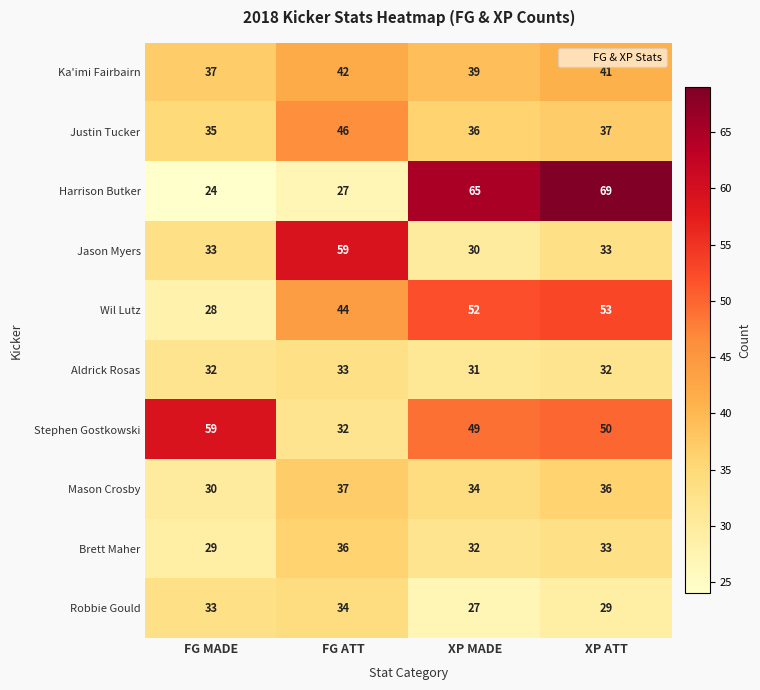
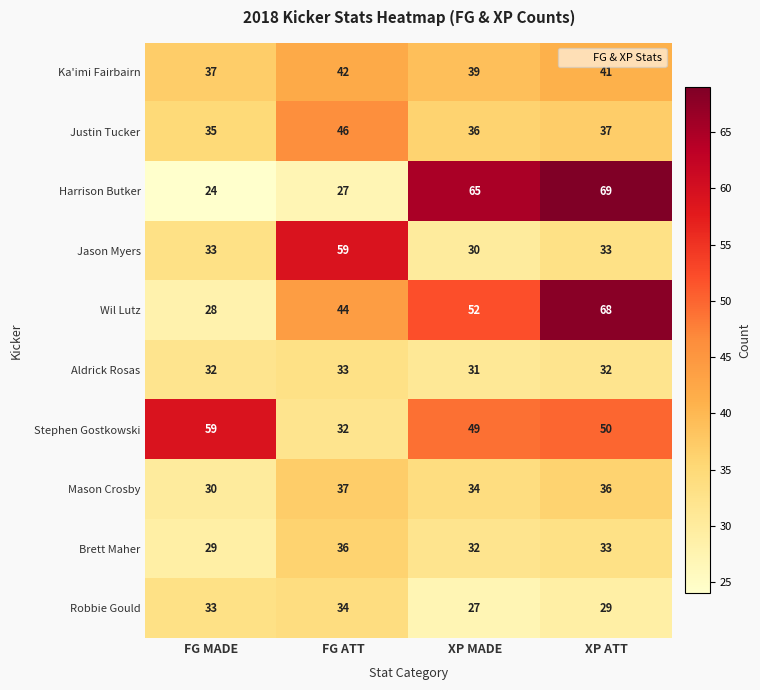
  {
    "Ka'imi Fairbairn": {
      "FG MADE": 37,
      "FG ATT": 42,
      "XP MADE": 39
    },
    "Justin Tucker": {
      "FG MADE": 35,
      "FG ATT": 46,
      "XP MADE": 36,
      "XP ATT": 37
    },
    "Harrison Butker": {
      "FG MADE": 24,
      "FG ATT": 27,
      "XP MADE": 65,
      "XP ATT": 69
    },
    "Jason Myers": {
      "FG MADE": 33,
      "FG ATT": 59,
      "XP MADE": 30,
      "XP ATT": 33
    },
    "Wil Lutz": {
      "FG MADE": 28,
      "FG ATT": 44,
      "XP MADE": 52,
-     "XP ATT": 53
+     "XP ATT": 68
    },
    "Aldrick Rosas": {
      "FG MADE": 32,
      "FG ATT": 33,
      "XP MADE": 31,
      "XP ATT": 32
    },
    "Stephen Gostkowski": {
      "FG MADE": 59,
      "FG ATT": 32,
      "XP MADE": 49,
      "XP ATT": 50
    },
    "Mason Crosby": {
      "FG MADE": 30,
      "FG ATT": 37,
      "XP MADE": 34,
      "XP ATT": 36
    },
    "Brett Maher": {
      "FG MADE": 29,
      "FG ATT": 36,
      "XP MADE": 32,
      "XP ATT": 33
    },
    "Robbie Gould": {
      "FG MADE": 33,
      "FG ATT": 34,
      "XP MADE": 27,
      "XP ATT": 29
    }
  }
